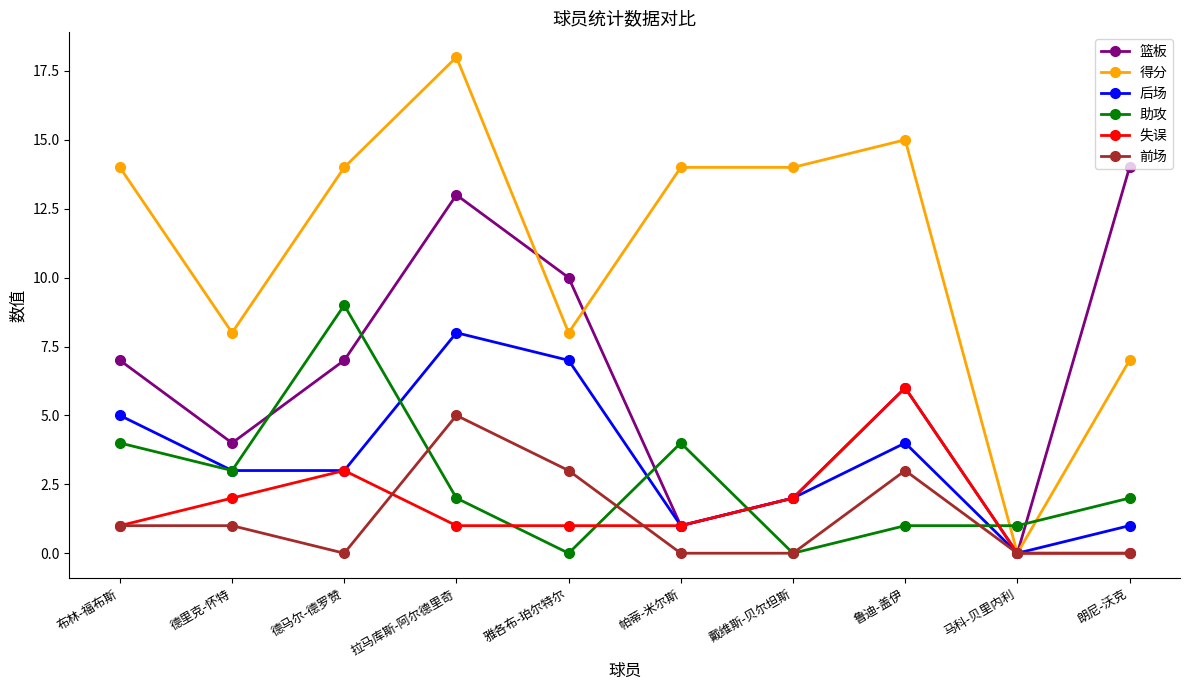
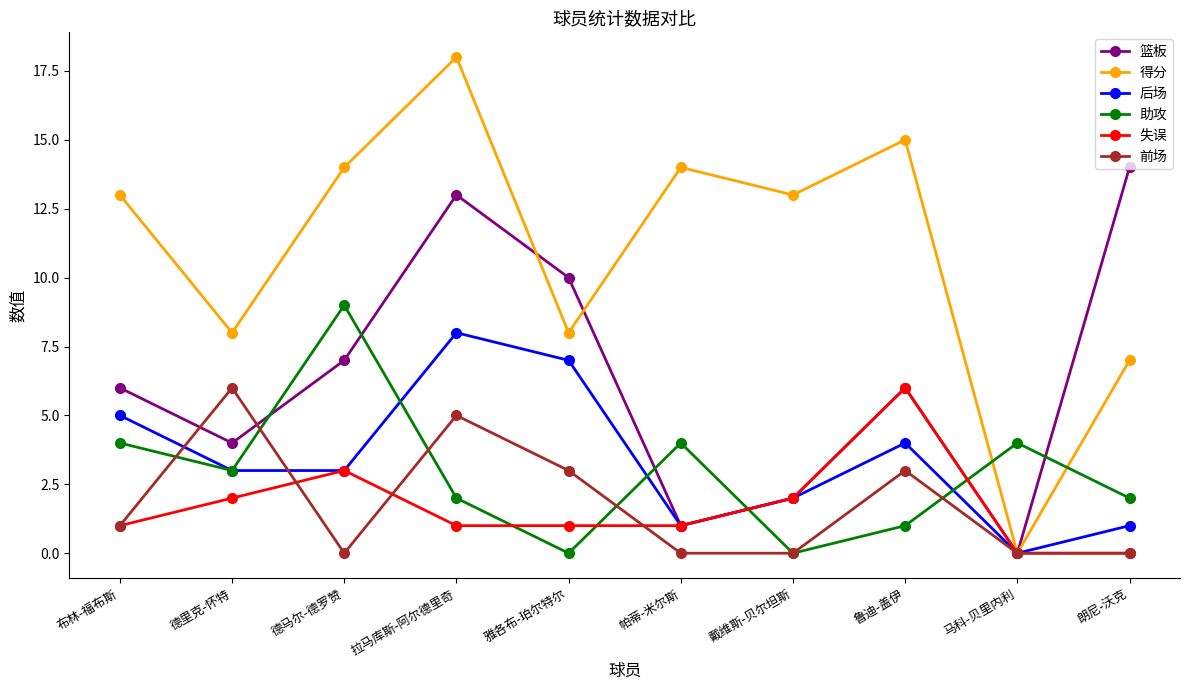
  {
    "篮板": {
-     "布林-福布斯": 7,
+     "布林-福布斯": 6,
      "德里克-怀特": 4,
      "德马尔-德罗赞": 7,
      "拉马库斯-阿尔德里奇": 13,
      "雅各布-珀尔特尔": 10
    },
    "得分": {
-     "布林-福布斯": 14,
+     "布林-福布斯": 13,
      "德里克-怀特": 8,
      "德马尔-德罗赞": 14,
      "拉马库斯-阿尔德里奇": 18,
      "雅各布-珀尔特尔": 8,
      "帕蒂-米尔斯": 14,
-     "戴维斯-贝尔坦斯": 14,
+     "戴维斯-贝尔坦斯": 13,
      "鲁迪-盖伊": 15,
      "朗尼-沃克": 7
    },
    "后场": {
      "布林-福布斯": 5,
      "拉马库斯-阿尔德里奇": 8,
      "雅各布-珀尔特尔": 7,
      "鲁迪-盖伊": 4,
      "朗尼-沃克": 1
    },
    "助攻": {
      "布林-福布斯": 4,
      "德马尔-德罗赞": 9,
      "拉马库斯-阿尔德里奇": 2,
      "雅各布-珀尔特尔": 0,
      "帕蒂-米尔斯": 4,
      "鲁迪-盖伊": 1,
-     "马科-贝里内利": 1,
+     "马科-贝里内利": 4,
      "朗尼-沃克": 2
    },
    "失误": {
      "德里克-怀特": 2,
      "拉马库斯-阿尔德里奇": 1,
      "雅各布-珀尔特尔": 1
    },
    "前场": {
-     "德里克-怀特": 1,
+     "德里克-怀特": 6,
      "德马尔-德罗赞": 0,
      "拉马库斯-阿尔德里奇": 5,
      "雅各布-珀尔特尔": 3,
      "帕蒂-米尔斯": 0,
      "鲁迪-盖伊": 3
    }
  }
